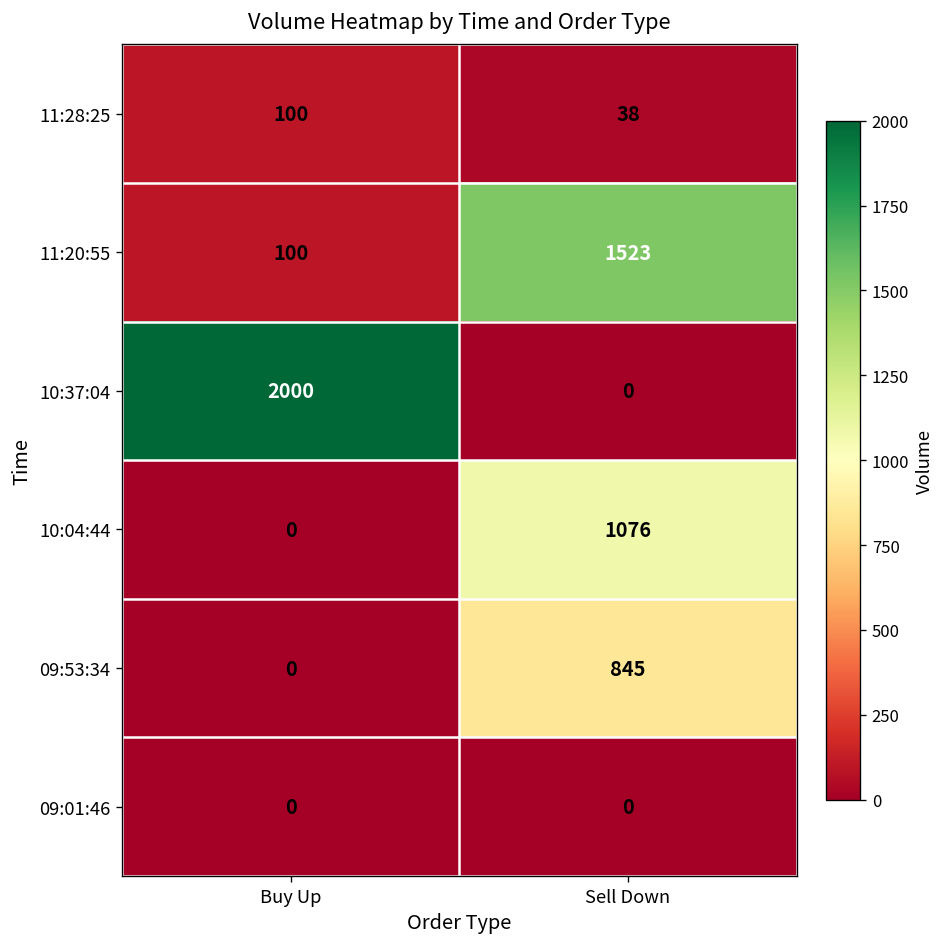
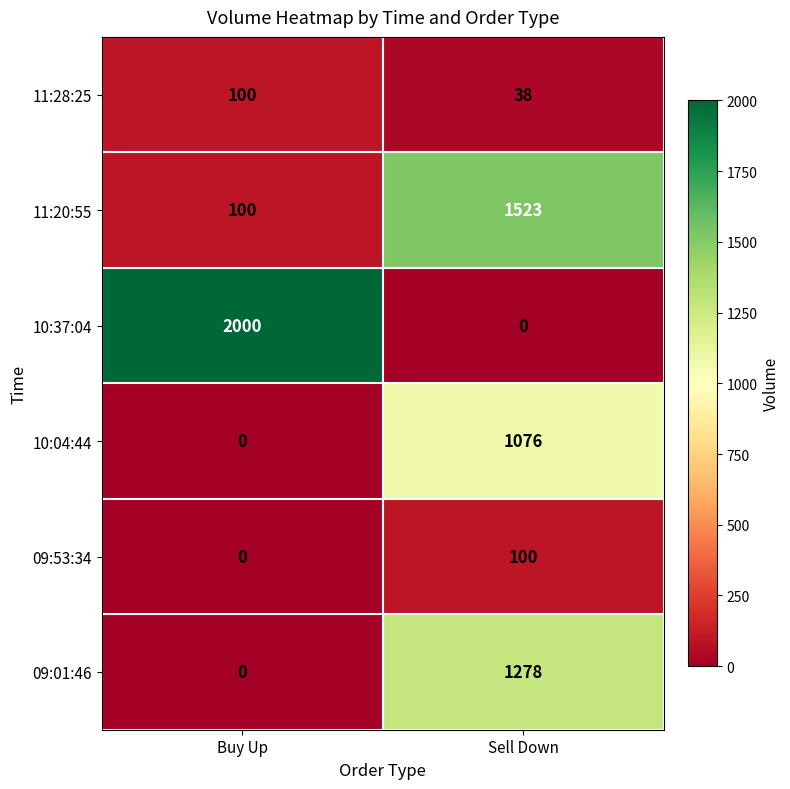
  {
    "11:28:25": {
      "Buy Up": 100,
      "Sell Down": 38
    },
    "11:20:55": {
      "Buy Up": 100,
      "Sell Down": 1523
    },
    "10:37:04": {
      "Buy Up": 2000,
      "Sell Down": 0
    },
    "10:04:44": {
      "Buy Up": 0,
      "Sell Down": 1076
    },
    "09:53:34": {
      "Buy Up": 0,
-     "Sell Down": 845
+     "Sell Down": 100
    },
    "09:01:46": {
      "Buy Up": 0,
-     "Sell Down": 0
+     "Sell Down": 1278
    }
  }
